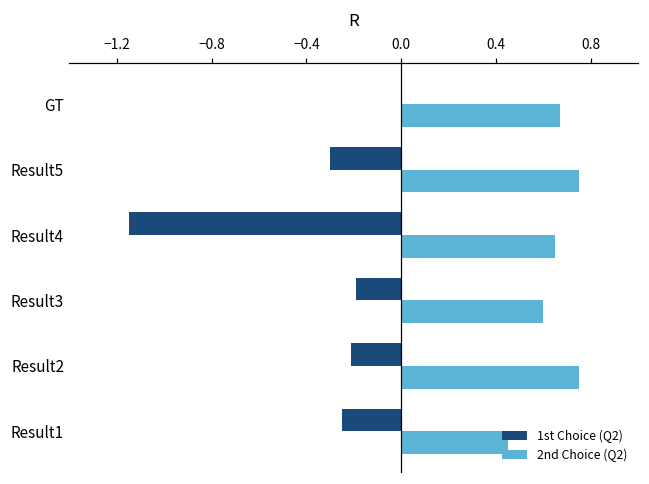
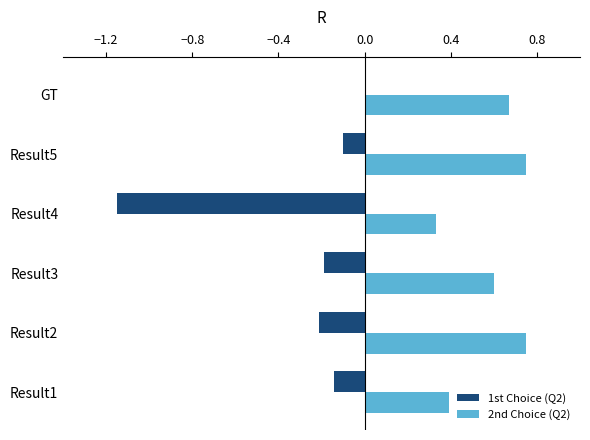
  {
    "1st Choice (Q2)": {
      "GT": 0.00,
-     "Result5": -0.3,
+     "Result5": -0.1,
      "Result4": -1.15,
      "Result3": -0.19,
      "Result2": -0.21,
-     "Result1": -0.25
+     "Result1": -0.14
    },
    "2nd Choice (Q2)": {
      "GT": 0.67,
      "Result5": 0.75,
-     "Result4": 0.65,
+     "Result4": 0.33,
      "Result3": 0.60,
      "Result2": 0.75,
-     "Result1": 0.45
+     "Result1": 0.39
    }
  }
